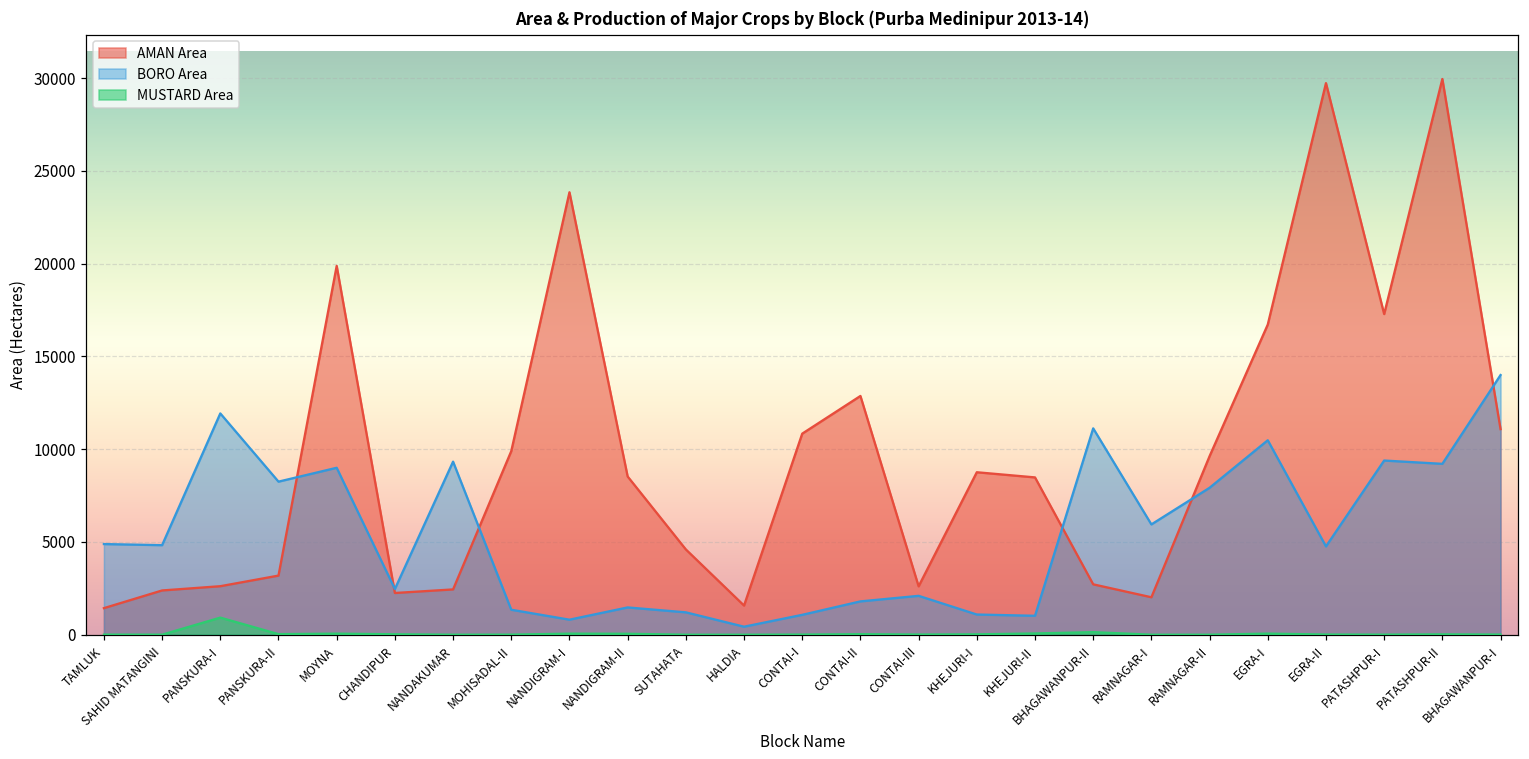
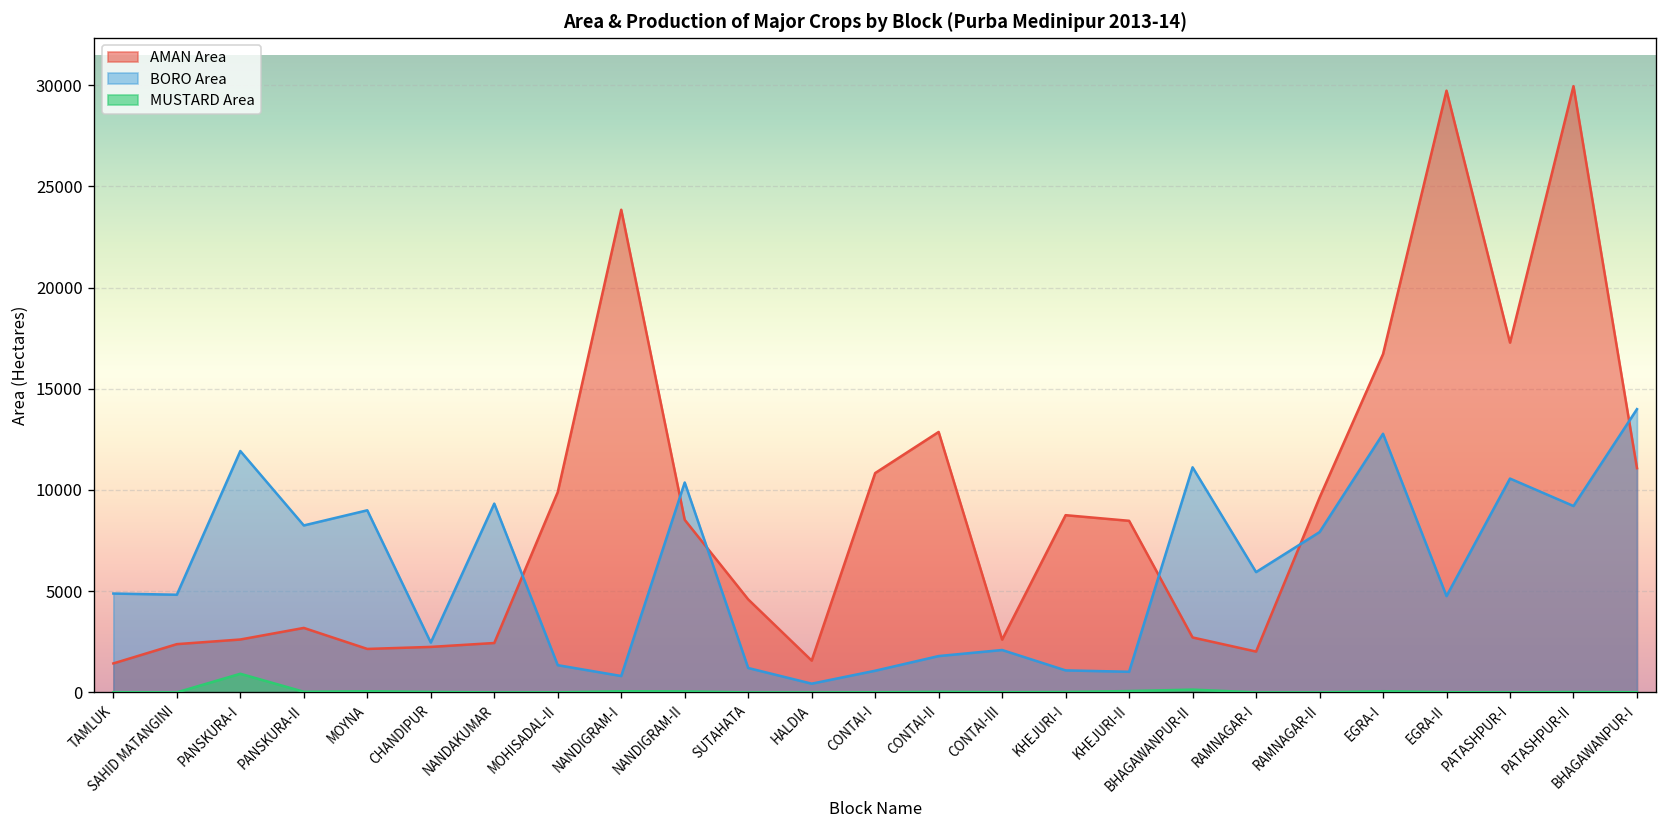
  {
    "AMAN Area": {
      "TAMLUK": 1400,
      "SAHID MATANGINI": 2400,
      "PANSKURA-I": 2600,
      "PANSKURA-II": 3200,
-     "MOYNA": 19900,
+     "MOYNA": 2100,
      "CHANDIPUR": 2200,
      "NANDAKUMAR": 2400,
      "MOHISADAL-II": 9900,
      "NANDIGRAM-I": 23800,
      "NANDIGRAM-II": 8500,
      "SUTAHATA": 4600,
      "HALDIA": 1600,
      "CONTAI-I": 10800,
      "CONTAI-II": 12900,
      "CONTAI-III": 2600,
      "KHEJURI-I": 8800,
      "KHEJURI-II": 8500,
      "BHAGAWANPUR-II": 2700,
      "RAMNAGAR-I": 2000,
      "RAMNAGAR-II": 9600,
      "EGRA-I": 16700,
      "EGRA-II": 29700,
      "PATASHPUR-I": 17300,
      "PATASHPUR-II": 30000,
      "BHAGAWANPUR-I": 11100
    },
    "BORO Area": {
      "TAMLUK": 4900,
      "SAHID MATANGINI": 4800,
      "PANSKURA-I": 11900,
      "PANSKURA-II": 8200,
      "MOYNA": 9000,
      "CHANDIPUR": 2500,
      "NANDAKUMAR": 9300,
      "MOHISADAL-II": 1300,
      "NANDIGRAM-I": 800,
-     "NANDIGRAM-II": 1500,
+     "NANDIGRAM-II": 10400,
      "SUTAHATA": 1200,
      "HALDIA": 400,
      "CONTAI-I": 1100,
      "CONTAI-II": 1800,
      "CONTAI-III": 2100,
      "KHEJURI-I": 1100,
      "KHEJURI-II": 1000,
      "BHAGAWANPUR-II": 11100,
      "RAMNAGAR-I": 5900,
      "RAMNAGAR-II": 7900,
-     "EGRA-I": 10500,
+     "EGRA-I": 12800,
      "EGRA-II": 4800,
-     "PATASHPUR-I": 9400,
+     "PATASHPUR-I": 10600,
      "PATASHPUR-II": 9200,
      "BHAGAWANPUR-I": 14000
    },
    "MUSTARD Area": {
      "TAMLUK": 0,
      "SAHID MATANGINI": 0,
      "PANSKURA-I": 900,
      "PANSKURA-II": 0,
      "MOYNA": 100,
      "CHANDIPUR": 0,
      "NANDAKUMAR": 0,
      "MOHISADAL-II": 0,
      "NANDIGRAM-I": 100,
      "NANDIGRAM-II": 100,
      "SUTAHATA": 0,
      "HALDIA": 0,
      "CONTAI-I": 0,
      "CONTAI-II": 0,
      "CONTAI-III": 0,
      "KHEJURI-I": 0,
      "KHEJURI-II": 100,
      "BHAGAWANPUR-II": 100,
      "RAMNAGAR-I": 0,
      "RAMNAGAR-II": 0,
      "EGRA-I": 100,
      "EGRA-II": 0,
      "PATASHPUR-I": 0,
      "PATASHPUR-II": 0,
      "BHAGAWANPUR-I": 0
    }
  }
